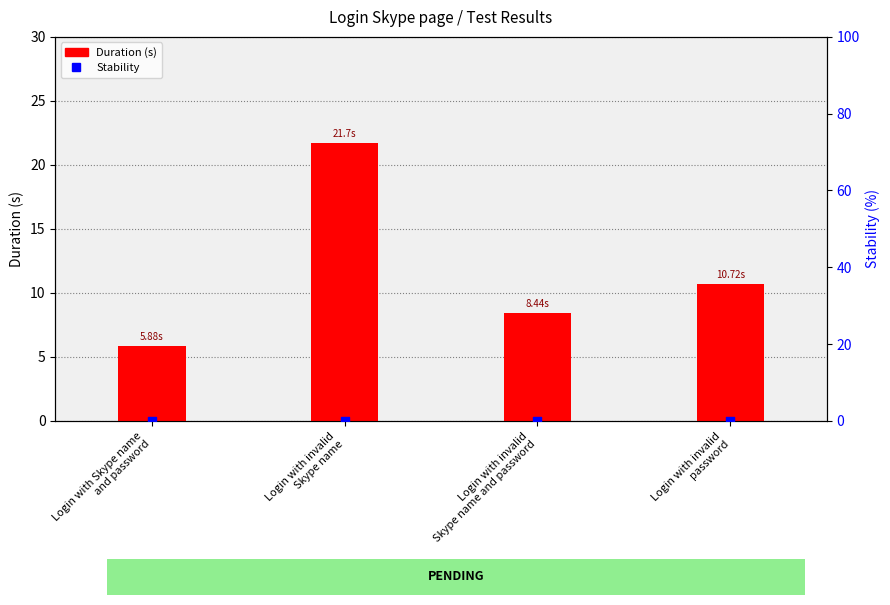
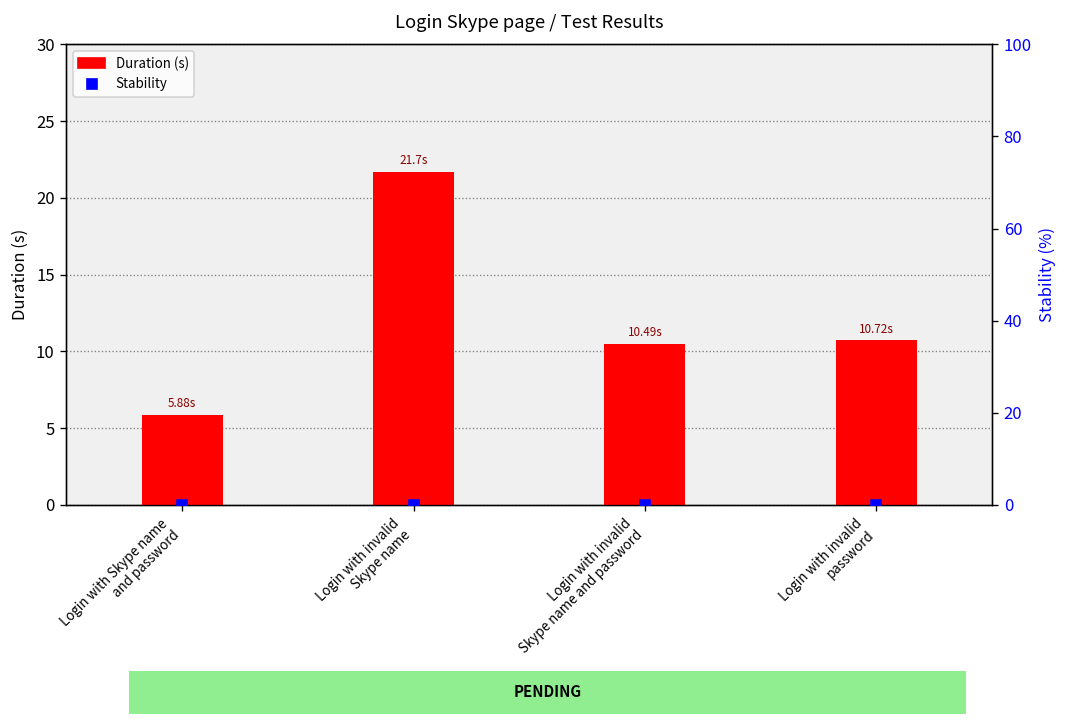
  {
    "Duration (s)": {
      "Login with Skype name and password": "5.88s",
      "Login with invalid Skype name": "21.7s",
-     "Login with invalid Skype name and password": "8.44s",
+     "Login with invalid Skype name and password": "10.49s",
      "Login with invalid password": "10.72s"
    }
  }
